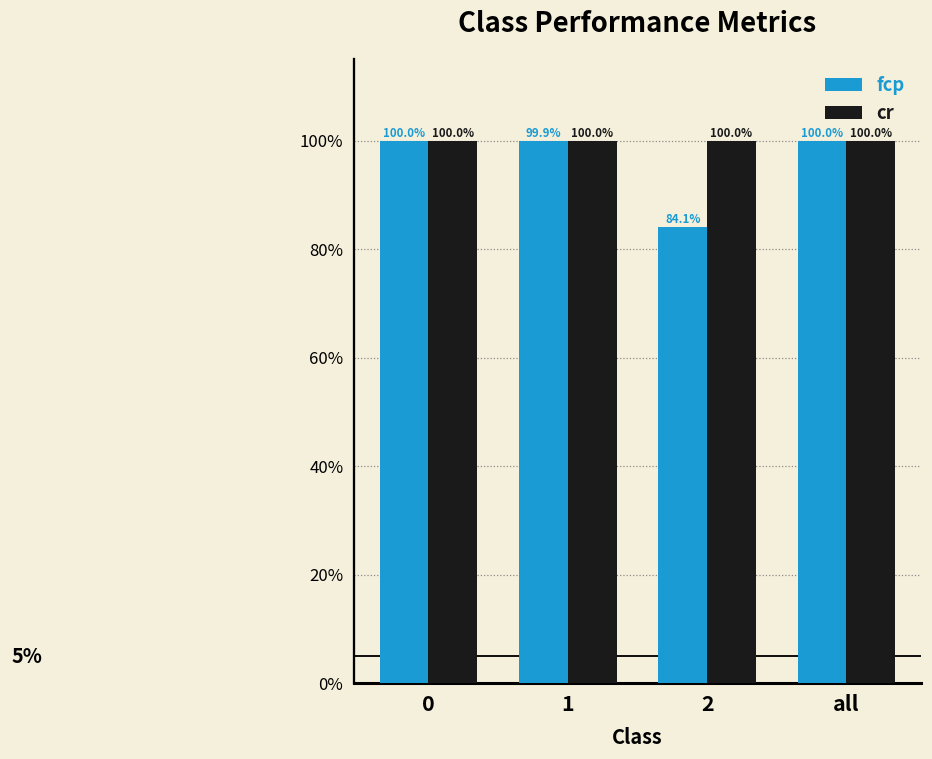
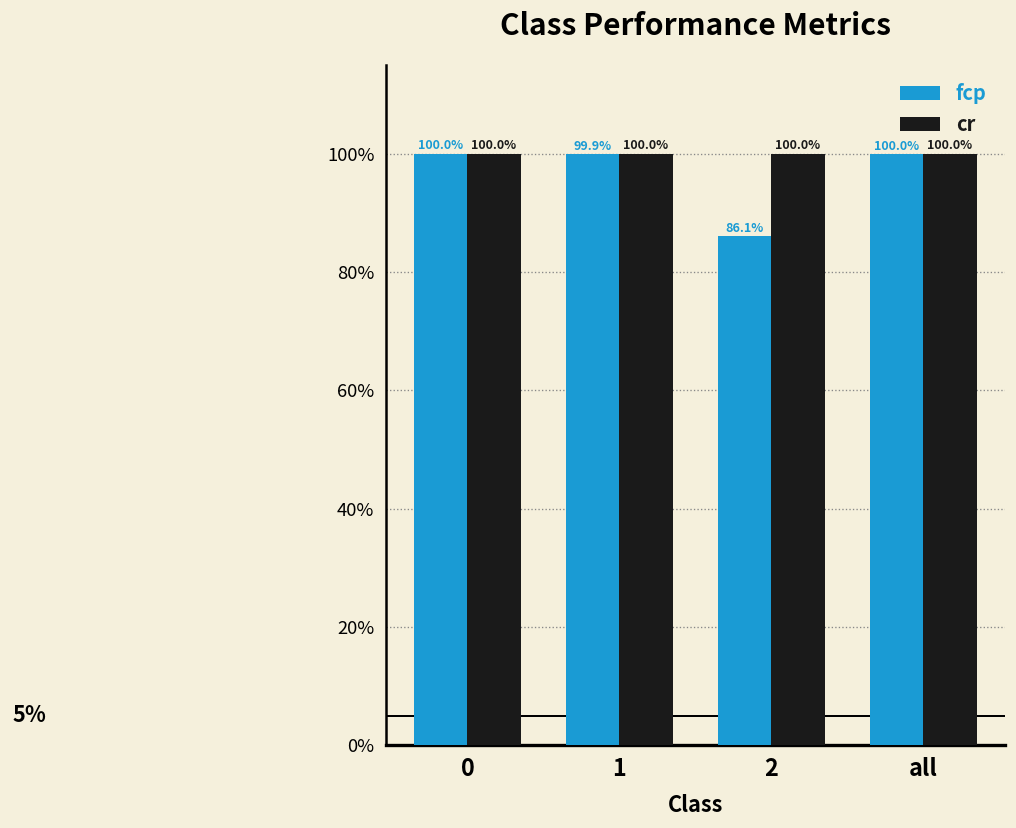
  {
    "fcp": {
      "0": "100.0%",
      "1": "99.9%",
-     "2": "84.1%",
+     "2": "86.1%",
      "all": "100.0%"
    },
    "cr": {
      "0": "100.0%",
      "1": "100.0%",
      "2": "100.0%",
      "all": "100.0%"
    }
  }
